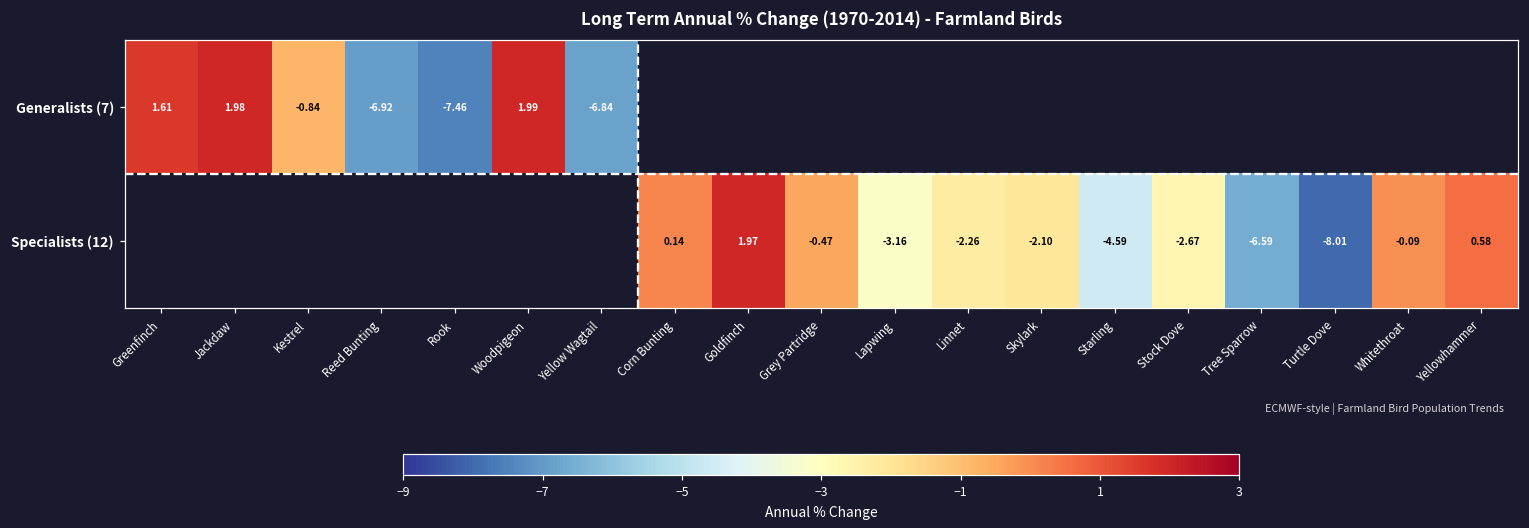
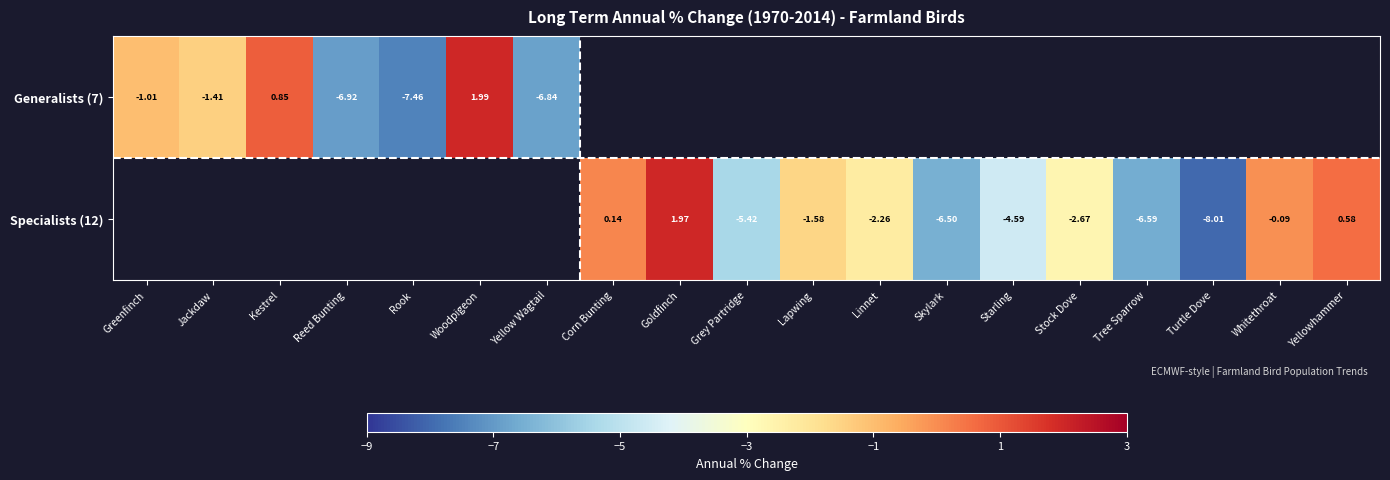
  {
    "Generalists (7)": {
-     "Greenfinch": 1.61,
-     "Jackdaw": 1.98,
-     "Kestrel": -0.84,
+     "Greenfinch": -1.01,
+     "Jackdaw": -1.41,
+     "Kestrel": 0.85,
      "Reed Bunting": -6.92,
      "Rook": -7.46,
      "Woodpigeon": 1.99,
      "Yellow Wagtail": -6.84
    },
    "Specialists (12)": {
      "Corn Bunting": 0.14,
      "Goldfinch": 1.97,
-     "Grey Partridge": -0.47,
-     "Lapwing": -3.16,
+     "Grey Partridge": -5.42,
+     "Lapwing": -1.58,
      "Linnet": -2.26,
-     "Skylark": -2.10,
+     "Skylark": -6.50,
      "Starling": -4.59,
      "Stock Dove": -2.67,
      "Tree Sparrow": -6.59,
      "Turtle Dove": -8.01,
      "Whitethroat": -0.09,
      "Yellowhammer": 0.58
    }
  }
